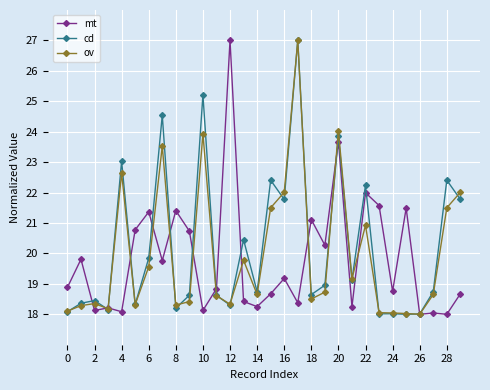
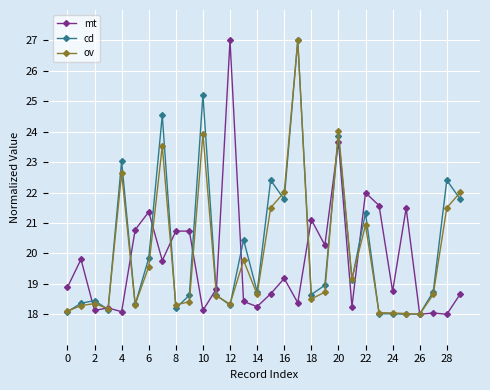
  {
    "mt": {
      "0": 18.9,
      "2": 18.1,
      "4": 18.1,
      "6": 21.4,
-     "8": 21.4,
+     "8": 20.7,
      "10": 18.1,
      "12": 27.0,
      "14": 18.3,
      "16": 19.2,
      "18": 21.1,
      "20": 23.7,
      "22": 22.0,
      "24": 18.8,
      "28": 18.0
    },
    "cd": {
      "2": 18.5,
      "4": 23.0,
      "6": 19.8,
      "8": 18.2,
      "10": 25.2,
      "14": 18.7,
      "16": 21.8,
      "18": 18.6,
      "20": 23.9,
-     "22": 22.2,
+     "22": 21.3,
      "28": 22.4
    },
    "ov": {
      "2": 18.4,
      "4": 22.6,
      "6": 19.6,
      "8": 18.3,
      "10": 23.9,
      "14": 18.7,
      "16": 22.0,
      "18": 18.5,
      "20": 24.0,
      "22": 20.9,
      "28": 21.5
    }
  }
